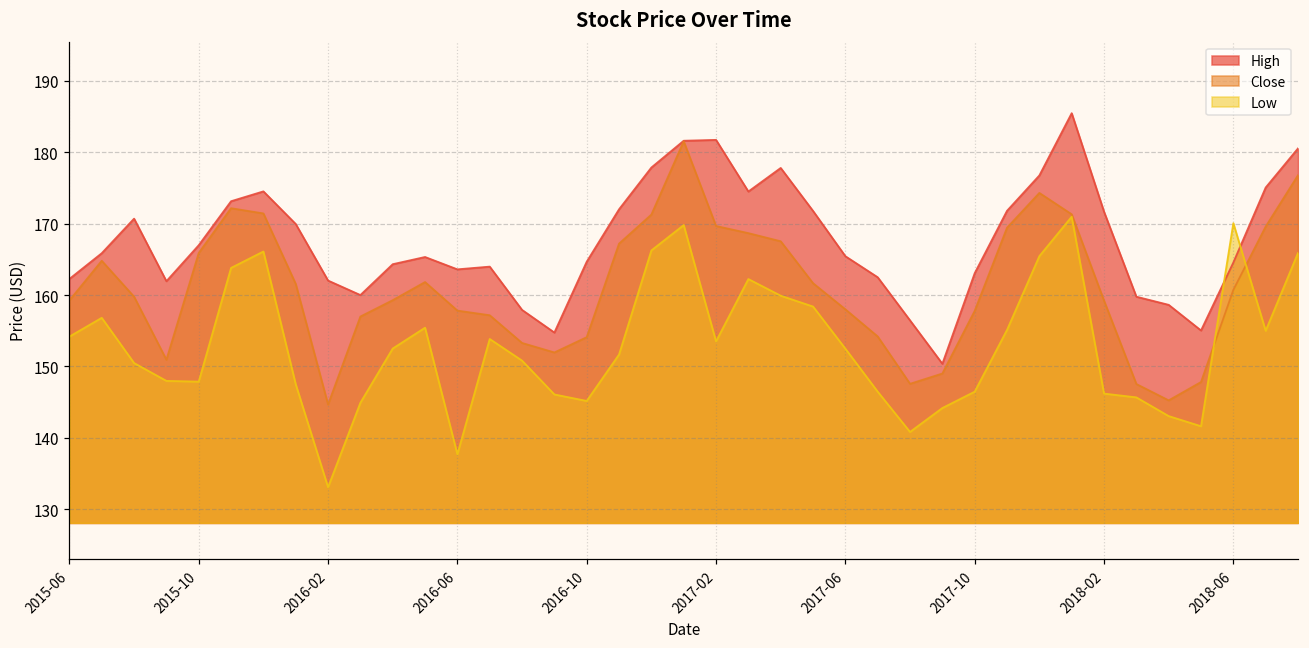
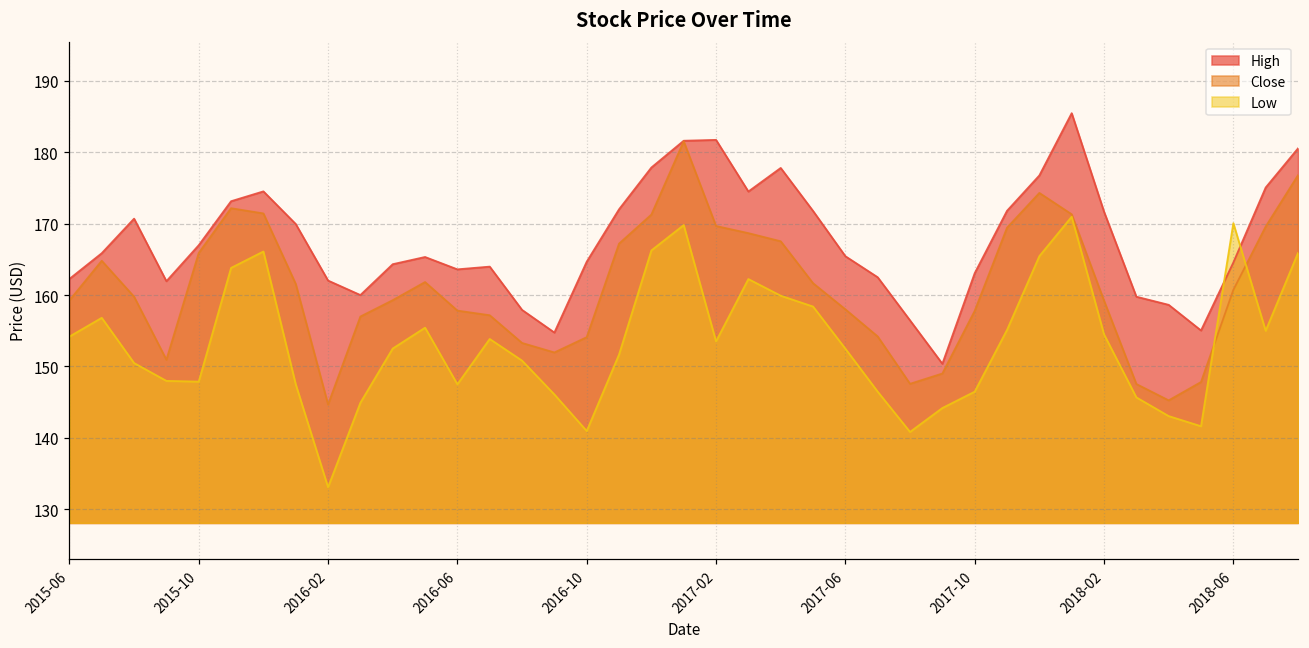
  {
    "Low": {
      "2015-06": 154,
      "2015-10": 148,
      "2016-02": 133,
-     "2016-06": 138,
-     "2016-10": 145,
+     "2016-06": 148,
+     "2016-10": 141,
      "2017-02": 154,
      "2017-06": 152,
      "2017-10": 146,
-     "2018-02": 146,
+     "2018-02": 155,
      "2018-06": 170
    }
  }
